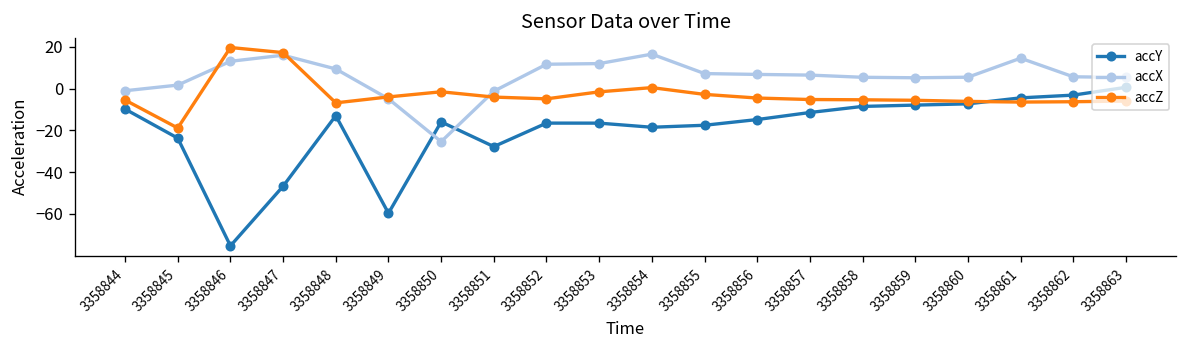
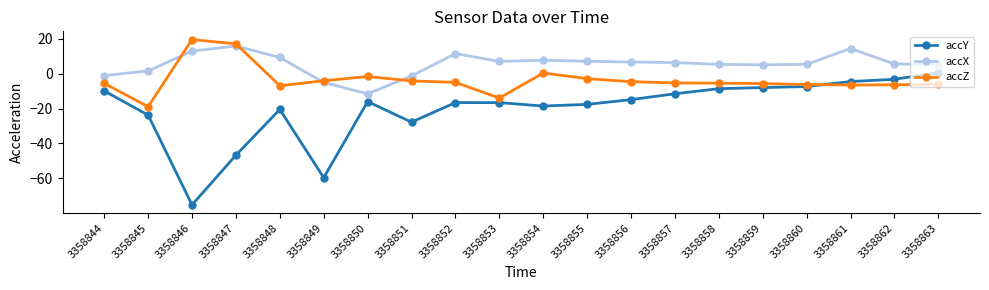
  {
    "accY": {
      "3358844": -10,
      "3358845": -24,
      "3358846": -75,
      "3358847": -47,
-     "3358848": -13,
+     "3358848": -20,
      "3358849": -60,
      "3358850": -16,
      "3358851": -28,
      "3358852": -17,
      "3358853": -17,
      "3358854": -19,
      "3358855": -18,
      "3358856": -15,
      "3358857": -11,
      "3358858": -9,
      "3358859": -8,
      "3358861": -4,
      "3358862": -3
    },
    "accX": {
      "3358844": -1,
      "3358845": 2,
      "3358846": 13,
      "3358848": 9,
-     "3358850": -25,
+     "3358850": -12,
      "3358851": -1,
      "3358852": 12,
-     "3358853": 12,
-     "3358854": 16,
+     "3358853": 7,
+     "3358854": 8,
      "3358855": 7,
      "3358856": 7,
      "3358857": 6,
      "3358858": 5,
      "3358859": 5,
      "3358860": 5,
      "3358861": 15,
      "3358862": 6
    },
    "accZ": {
      "3358844": -6,
      "3358845": -19,
      "3358846": 20,
      "3358848": -7,
      "3358850": -2,
      "3358851": -4,
      "3358852": -5,
-     "3358853": -2,
+     "3358853": -14,
      "3358854": 0,
      "3358855": -3,
      "3358856": -5,
      "3358857": -5,
      "3358858": -5,
      "3358859": -6,
      "3358861": -6,
      "3358862": -6
    }
  }
